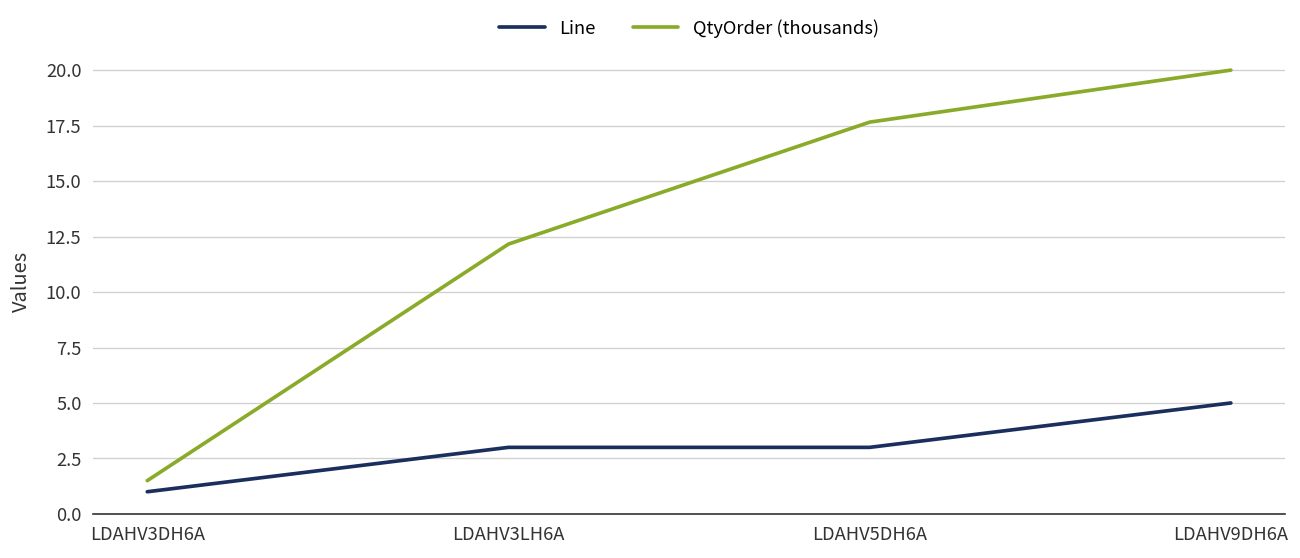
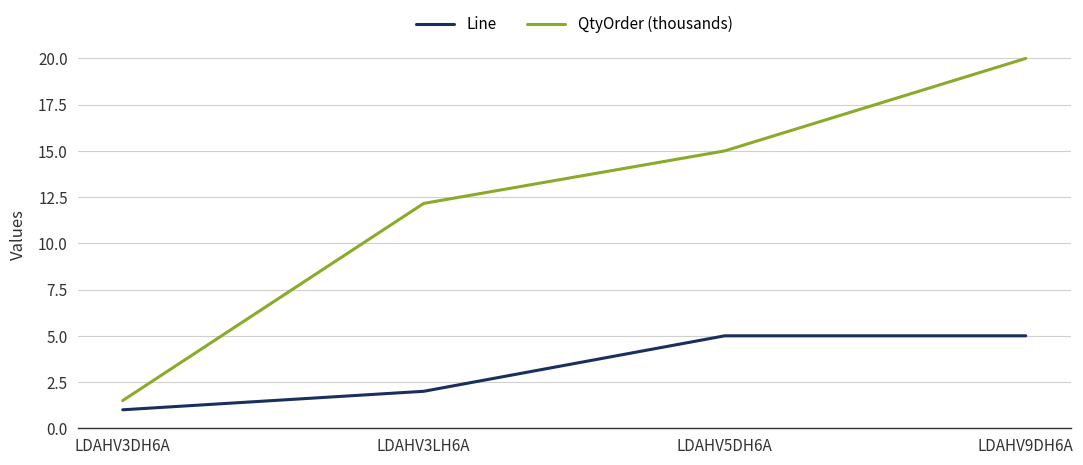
  {
    "Line": {
      "LDAHV3DH6A": 1,
-     "LDAHV3LH6A": 3,
-     "LDAHV5DH6A": 3,
+     "LDAHV3LH6A": 2,
+     "LDAHV5DH6A": 5,
      "LDAHV9DH6A": 5
    },
    "QtyOrder (thousands)": {
      "LDAHV3DH6A": 1.5,
      "LDAHV3LH6A": 12.2,
-     "LDAHV5DH6A": 17.7,
+     "LDAHV5DH6A": 15.0,
      "LDAHV9DH6A": 20.0
    }
  }
